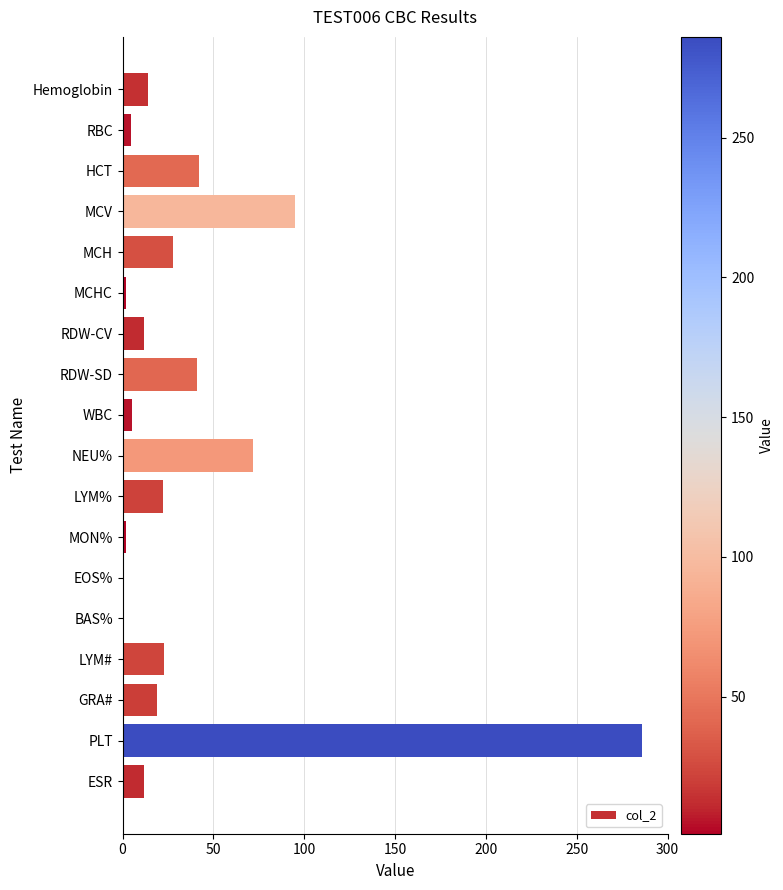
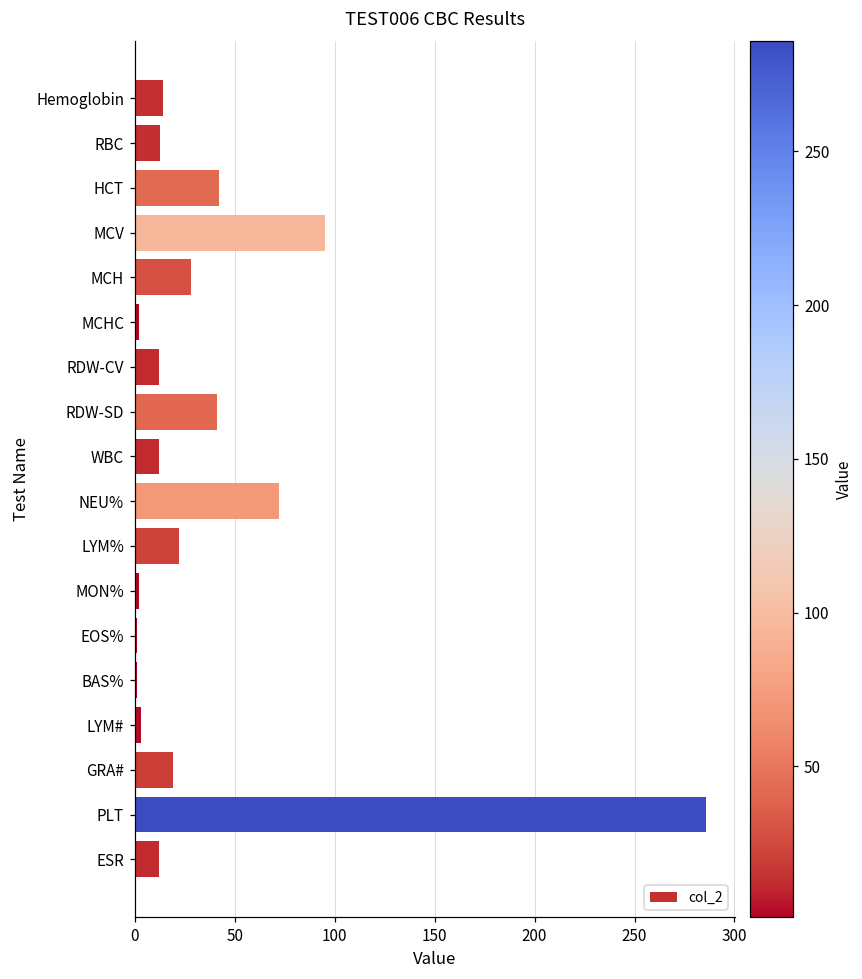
  {
    "Hemoglobin": 14,
-   "RBC": 5,
+   "RBC": 13,
    "HCT": 42,
    "MCV": 95,
    "MCH": 28,
    "MCHC": 2,
    "RDW-CV": 12,
    "RDW-SD": 41,
-   "WBC": 5,
+   "WBC": 12,
    "NEU%": 72,
    "LYM%": 22,
    "MON%": 2,
-   "LYM#": 23,
+   "LYM#": 3,
    "GRA#": 19,
    "PLT": 286,
    "ESR": 12
  }
